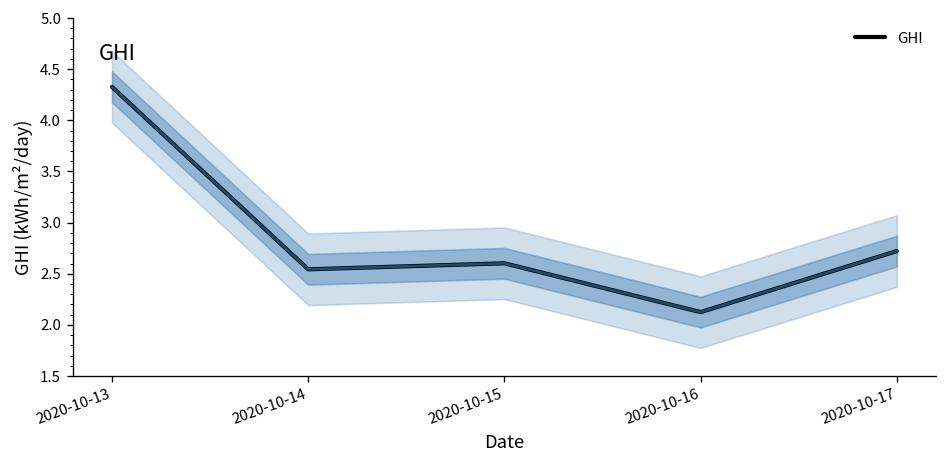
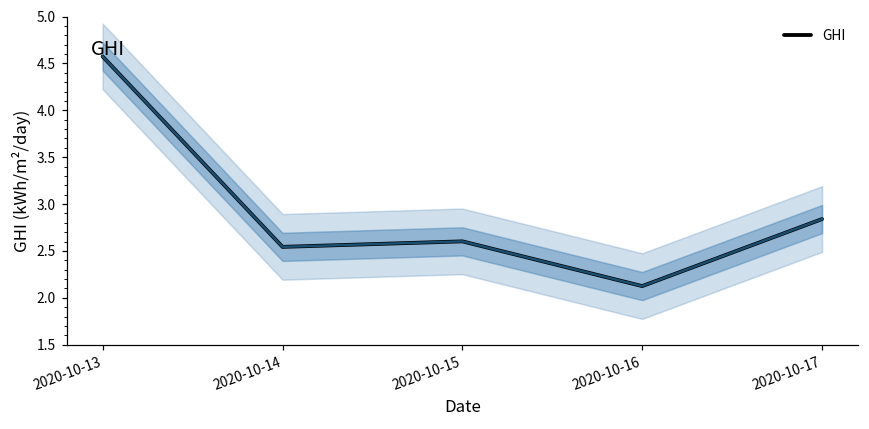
  {
    "GHI": {
-     "2020-10-13": 4.3,
+     "2020-10-13": 4.6,
      "2020-10-14": 2.5,
      "2020-10-15": 2.6,
      "2020-10-16": 2.1,
-     "2020-10-17": 2.7
+     "2020-10-17": 2.8
    }
  }
